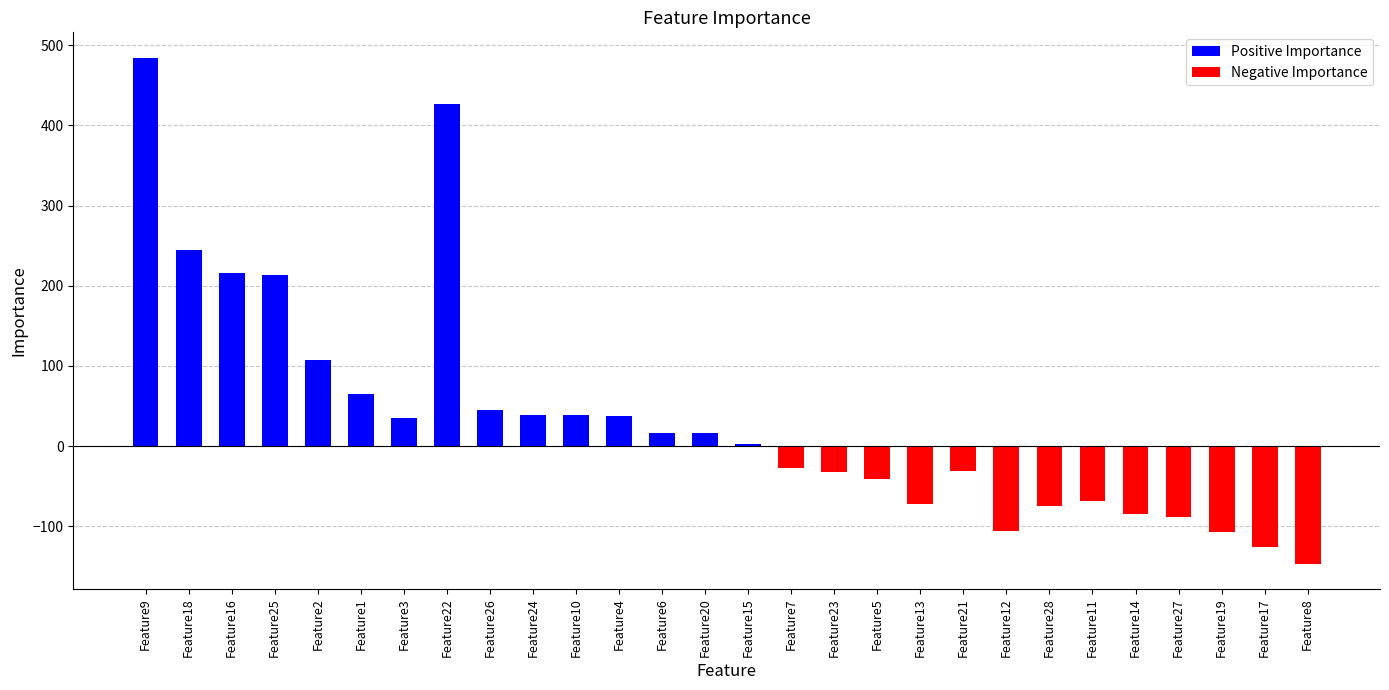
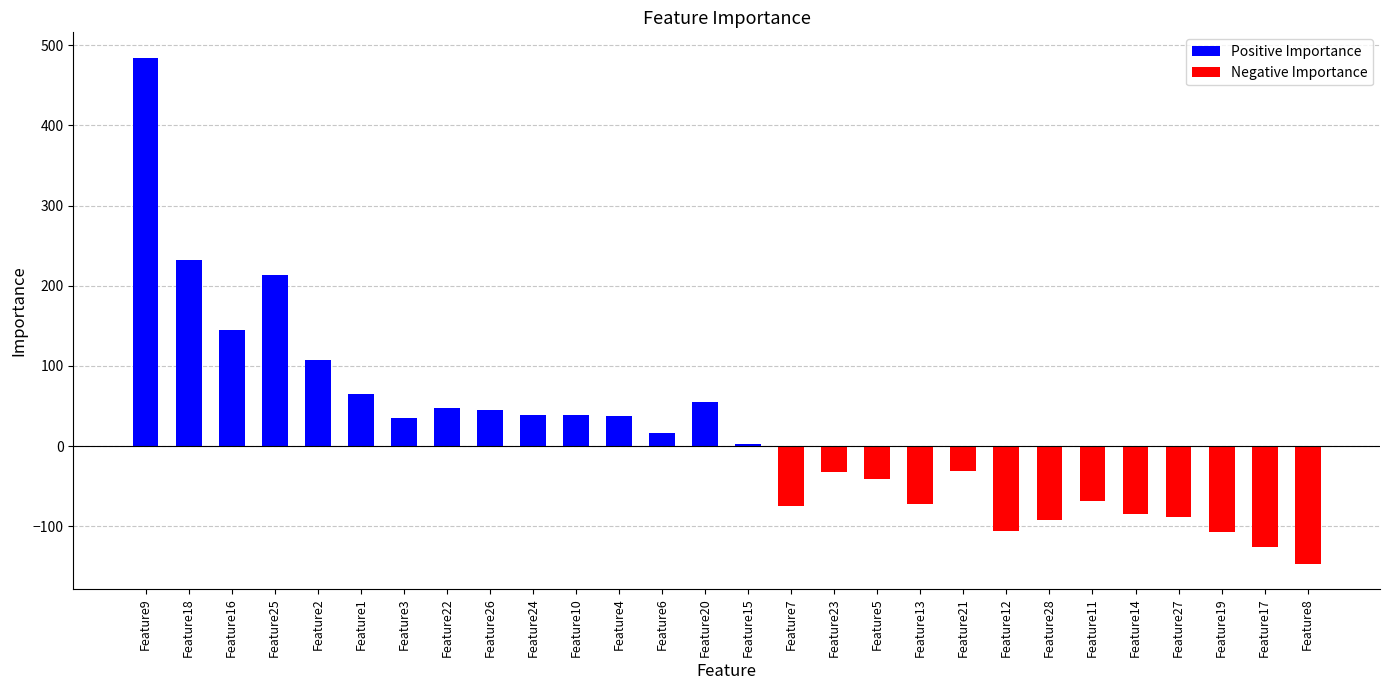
  {
    "Feature9": 480,
-   "Feature18": 240,
-   "Feature16": 220,
+   "Feature18": 230,
+   "Feature16": 140,
    "Feature25": 210,
    "Feature2": 110,
    "Feature1": 60,
    "Feature3": 30,
-   "Feature22": 430,
+   "Feature22": 50,
    "Feature26": 40,
    "Feature24": 40,
    "Feature10": 40,
    "Feature4": 40,
    "Feature6": 20,
-   "Feature20": 20,
-   "Feature7": -30,
+   "Feature20": 50,
+   "Feature7": -70,
    "Feature23": -30,
    "Feature5": -40,
    "Feature13": -70,
    "Feature21": -30,
    "Feature12": -110,
-   "Feature28": -80,
+   "Feature28": -90,
    "Feature11": -70,
    "Feature14": -90,
    "Feature27": -90,
    "Feature19": -110,
    "Feature17": -130,
    "Feature8": -150
  }
